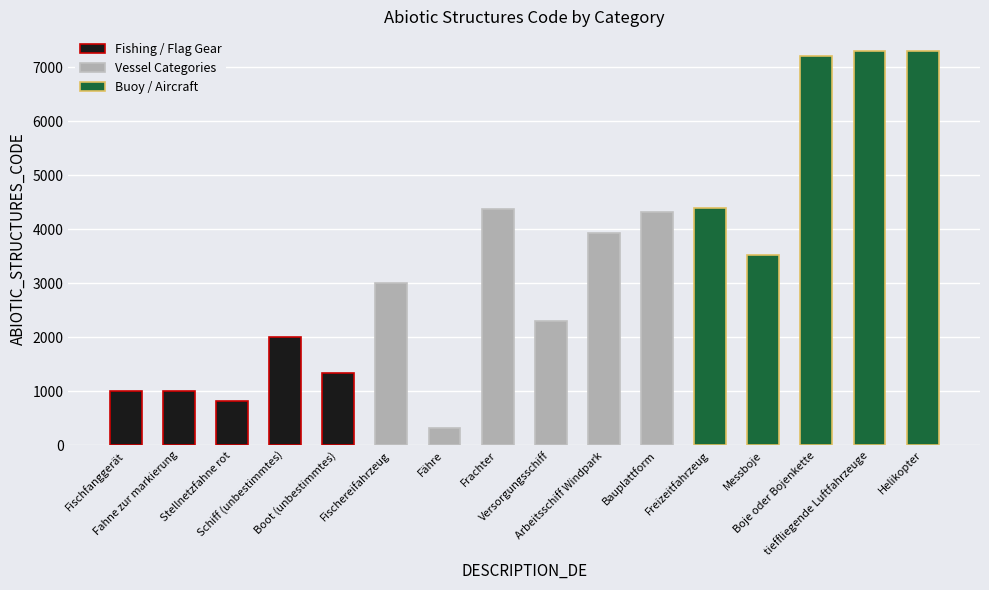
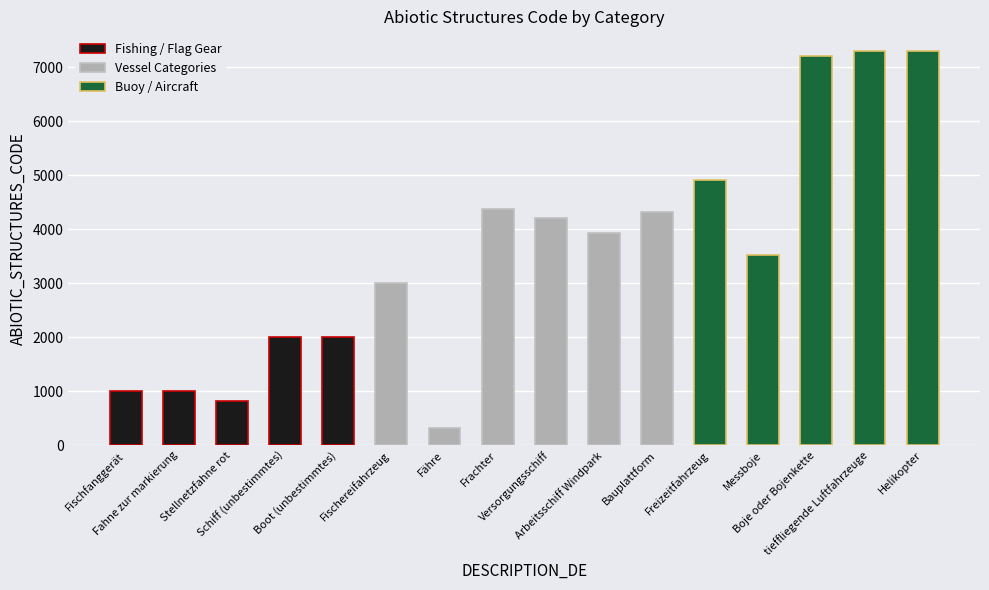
  {
    "Fischfanggerät": 1000,
    "Fahne zur markierung": 1000,
    "Stellnetzfahne rot": 800,
    "Schiff (unbestimmtes)": 2000,
-   "Boot (unbestimmtes)": 1300,
+   "Boot (unbestimmtes)": 2000,
    "Fischereifahrzeug": 3000,
    "Fähre": 300,
    "Frachter": 4400,
-   "Versorgungsschiff": 2300,
+   "Versorgungsschiff": 4200,
    "Arbeitsschiff Windpark": 3900,
    "Bauplattform": 4300,
-   "Freizeitfahrzeug": 4400,
+   "Freizeitfahrzeug": 4900,
    "Messboje": 3500,
    "Boje oder Bojenkette": 7200,
    "tieffliegende Luftfahrzeuge": 7300,
    "Helikopter": 7300
  }
